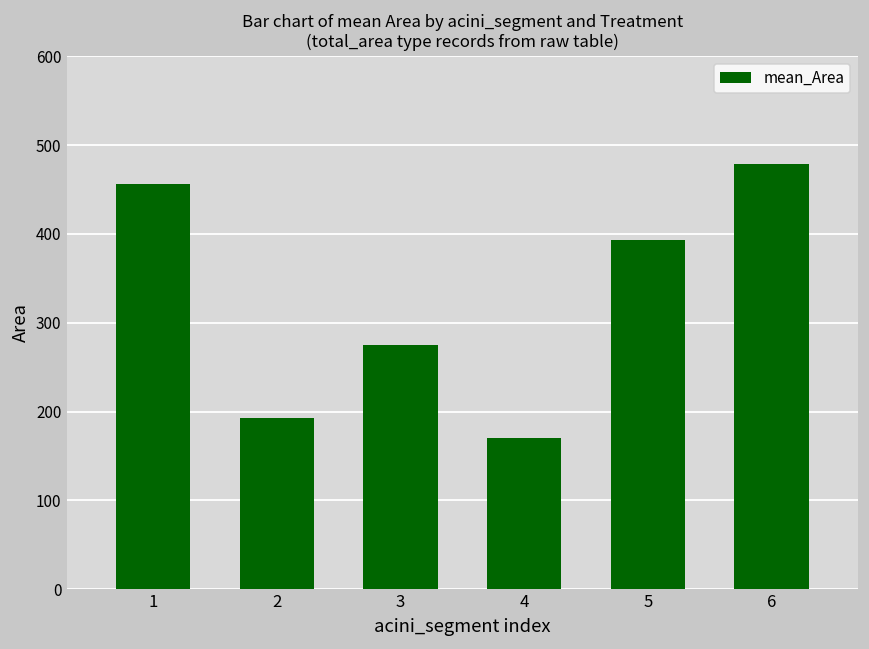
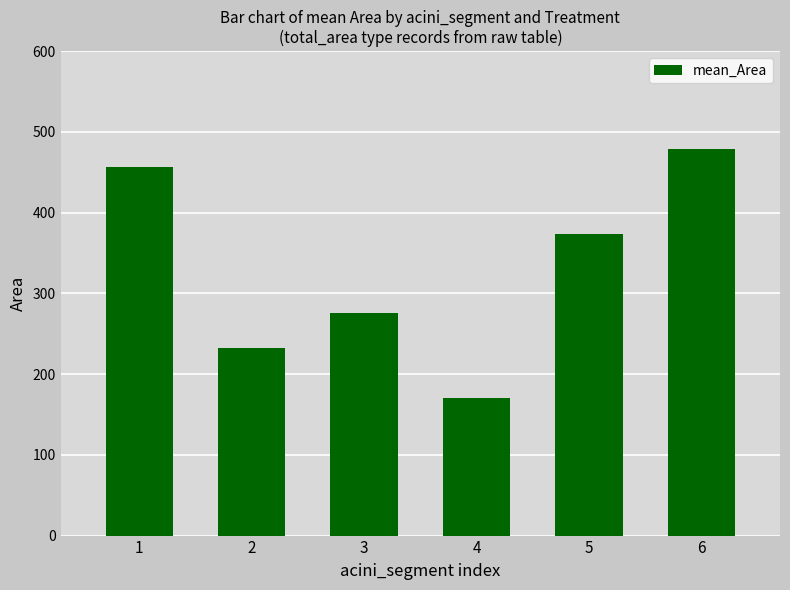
  {
    "1": 460,
-   "2": 190,
+   "2": 230,
    "3": 280,
    "4": 170,
-   "5": 390,
+   "5": 370,
    "6": 480
  }
